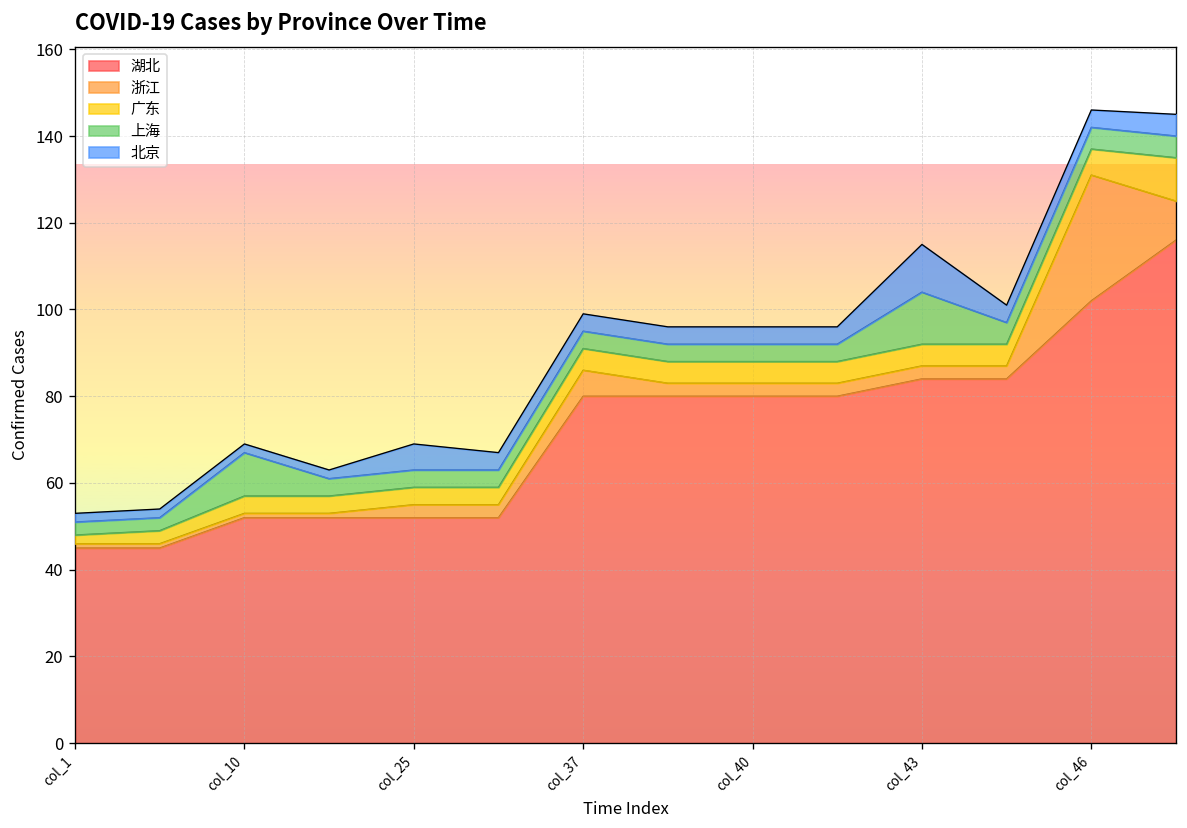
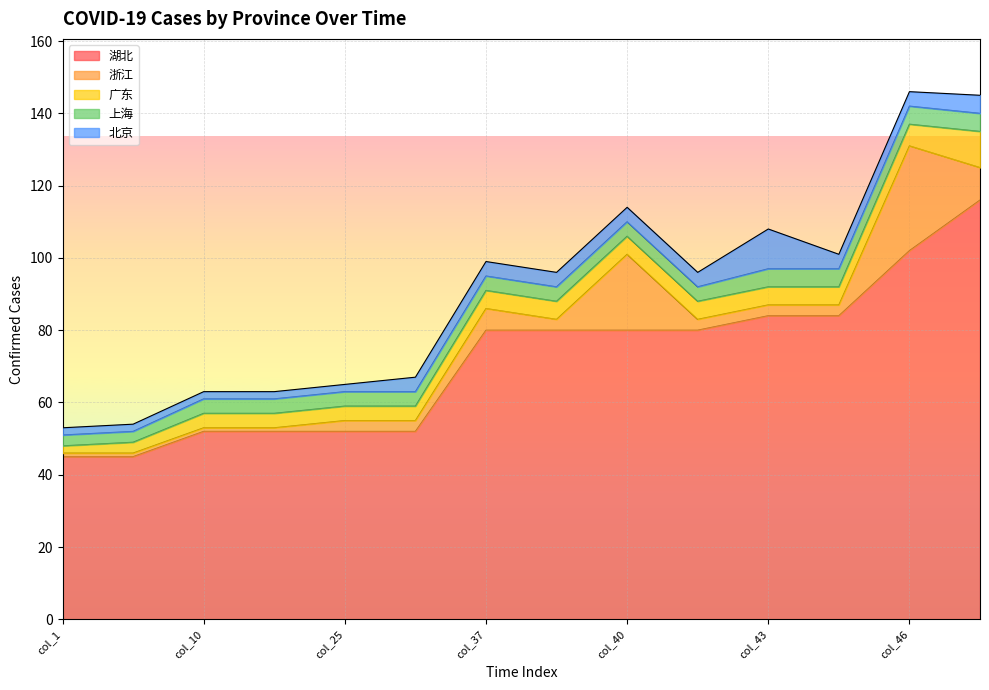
  {
    "湖北": {
      "col_1": 45,
      "col_10": 52,
      "col_25": 52,
      "col_37": 80,
      "col_40": 80,
      "col_43": 84,
      "col_46": 102
    },
    "浙江": {
      "col_1": 1,
      "col_10": 1,
      "col_25": 3,
      "col_37": 6,
-     "col_40": 3,
+     "col_40": 21,
      "col_43": 3,
      "col_46": 29
    },
    "广东": {
      "col_1": 2,
      "col_10": 4,
      "col_25": 4,
      "col_37": 5,
      "col_40": 5,
      "col_43": 5,
      "col_46": 6
    },
    "上海": {
      "col_1": 3,
-     "col_10": 10,
+     "col_10": 4,
      "col_25": 4,
      "col_37": 4,
      "col_40": 4,
-     "col_43": 12,
+     "col_43": 5,
      "col_46": 5
    },
    "北京": {
      "col_1": 2,
      "col_10": 2,
-     "col_25": 6,
+     "col_25": 2,
      "col_37": 4,
      "col_40": 4,
      "col_43": 11,
      "col_46": 4
    }
  }
